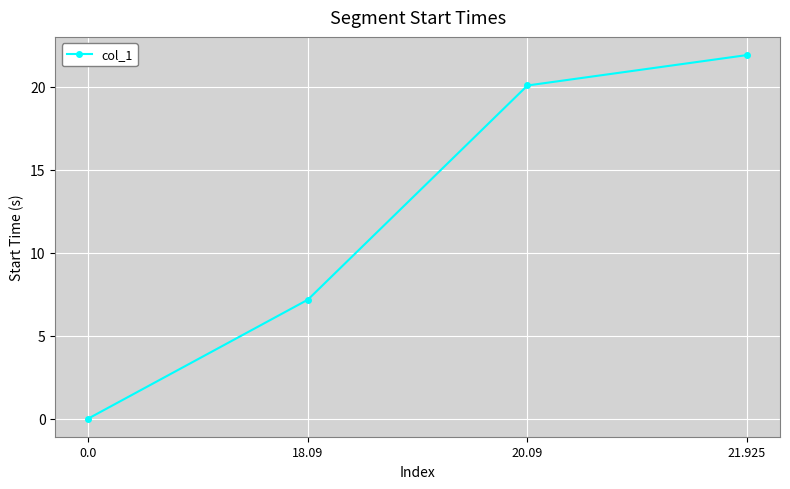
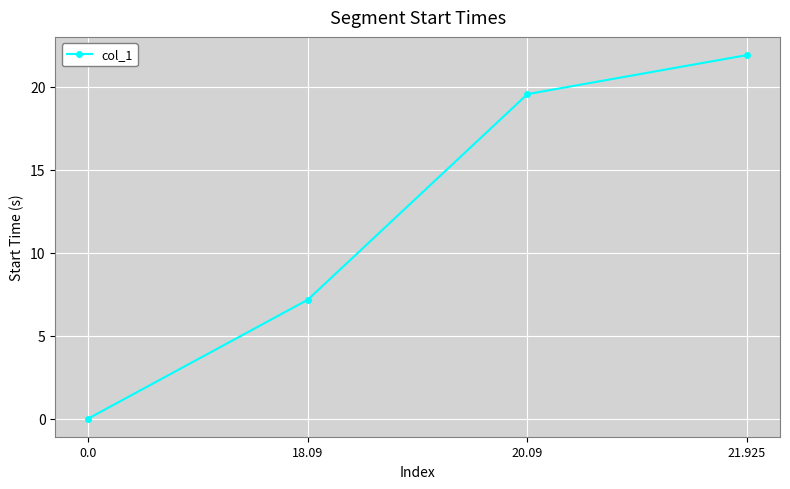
  {
    "0.0": 0.0,
    "18.09": 7.2,
-   "20.09": 20.1,
+   "20.09": 19.6,
    "21.925": 21.9
  }
